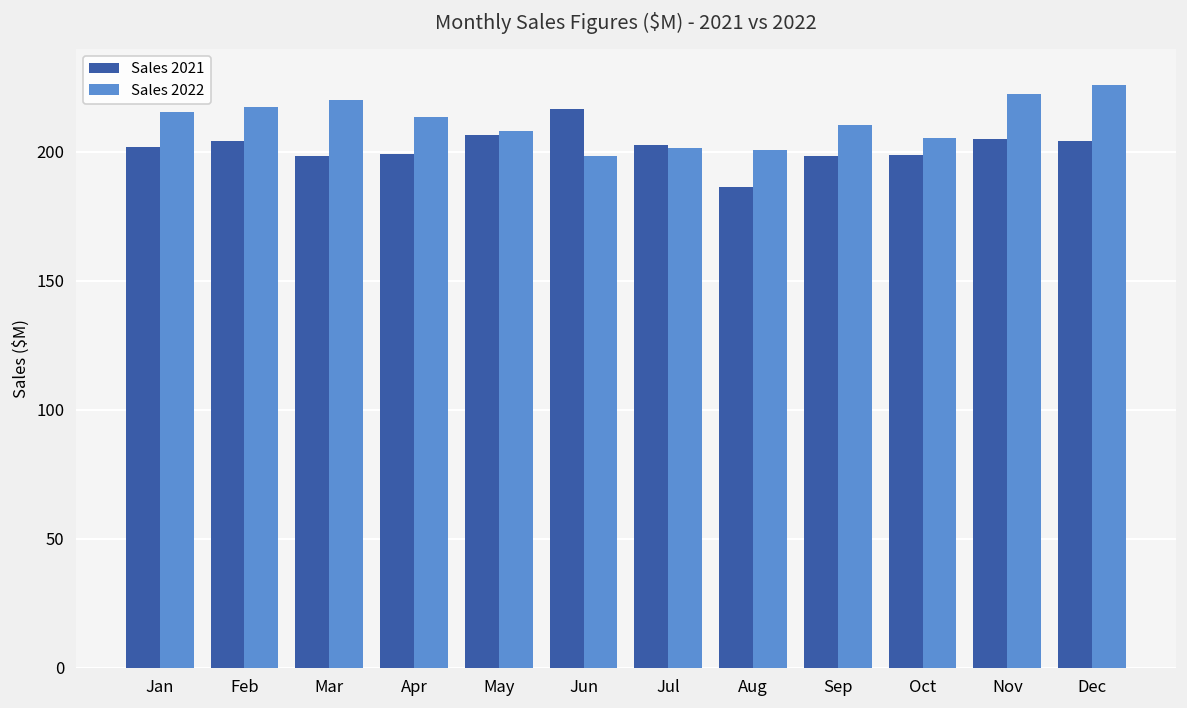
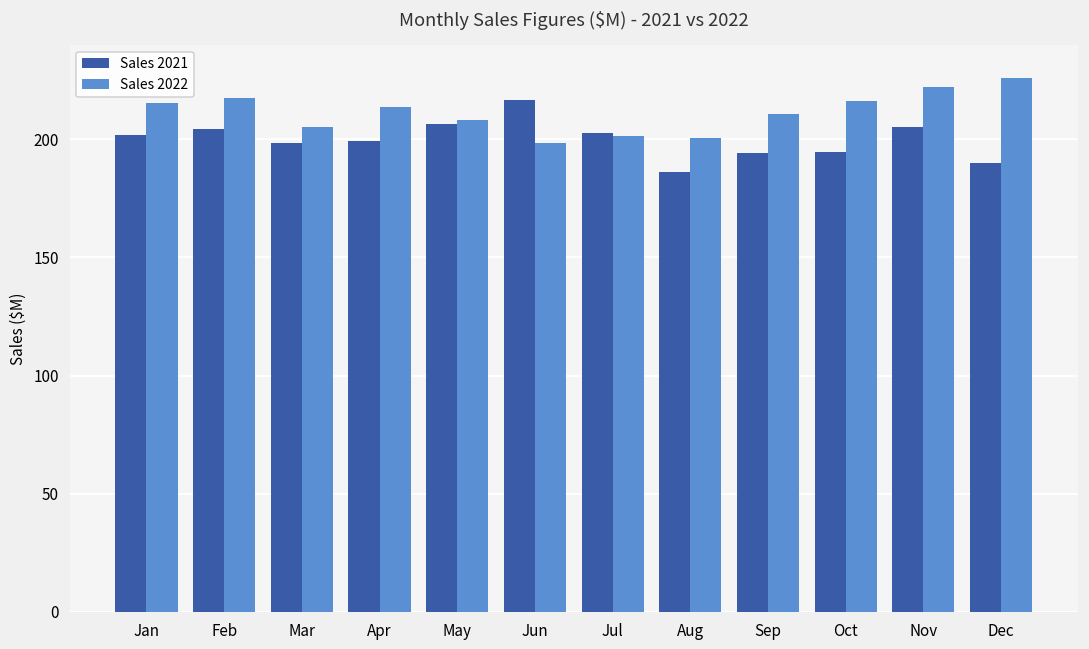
  {
    "Sales 2021": {
      "Jan": 202,
      "Feb": 204,
      "Mar": 199,
      "Apr": 199,
      "May": 206,
      "Jun": 217,
      "Jul": 203,
      "Aug": 186,
-     "Sep": 199,
-     "Oct": 199,
+     "Sep": 194,
+     "Oct": 195,
      "Nov": 205,
-     "Dec": 204
+     "Dec": 190
    },
    "Sales 2022": {
      "Jan": 215,
      "Feb": 218,
-     "Mar": 220,
+     "Mar": 205,
      "Apr": 214,
      "May": 208,
      "Jun": 199,
      "Jul": 202,
      "Aug": 201,
      "Sep": 211,
-     "Oct": 206,
+     "Oct": 216,
      "Nov": 222,
      "Dec": 226
    }
  }
